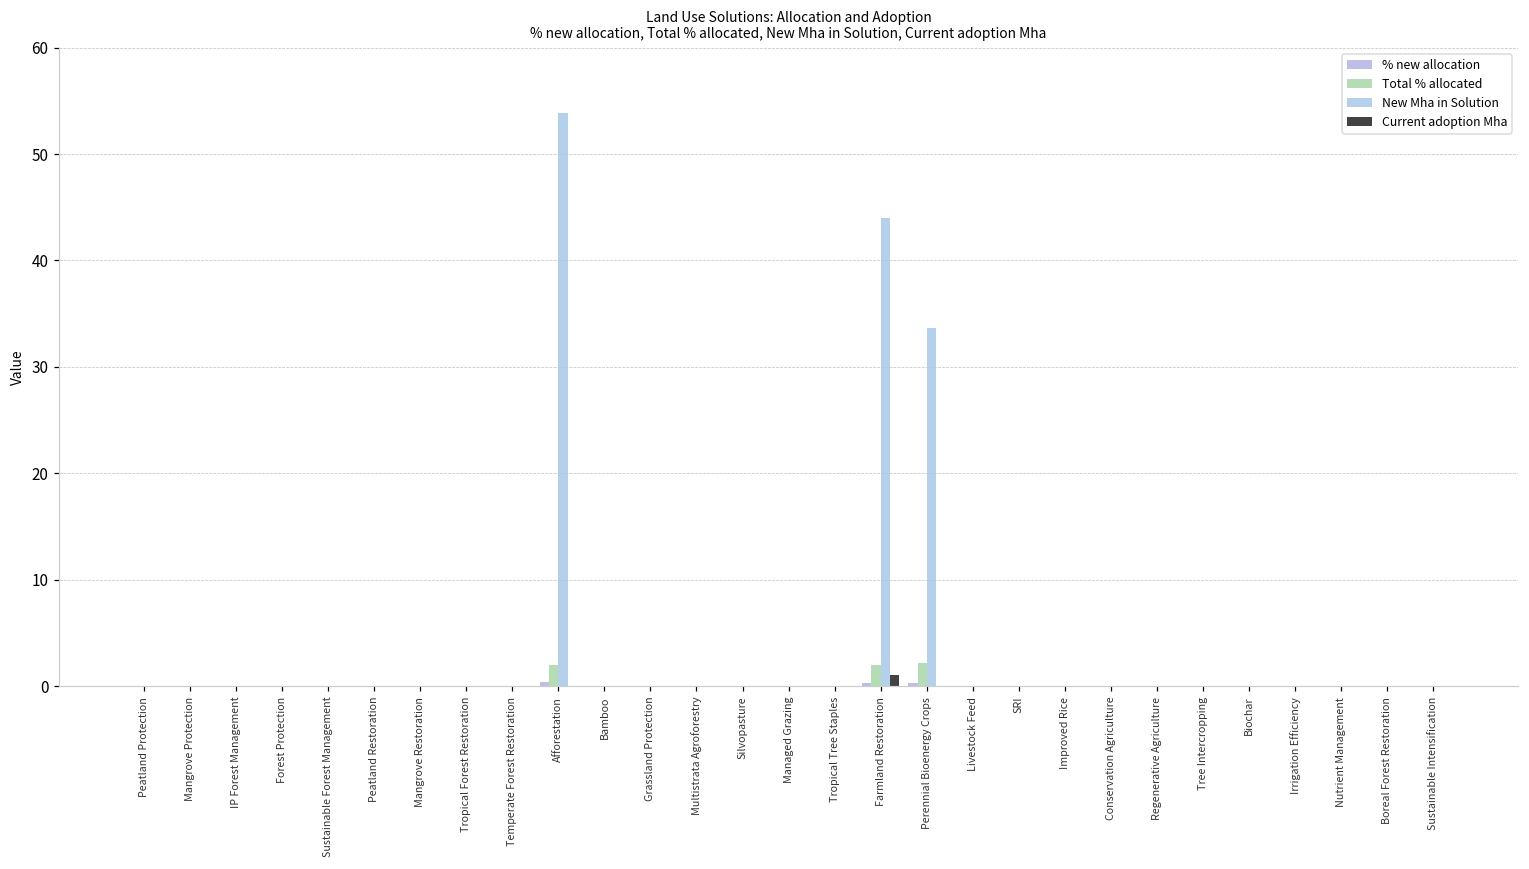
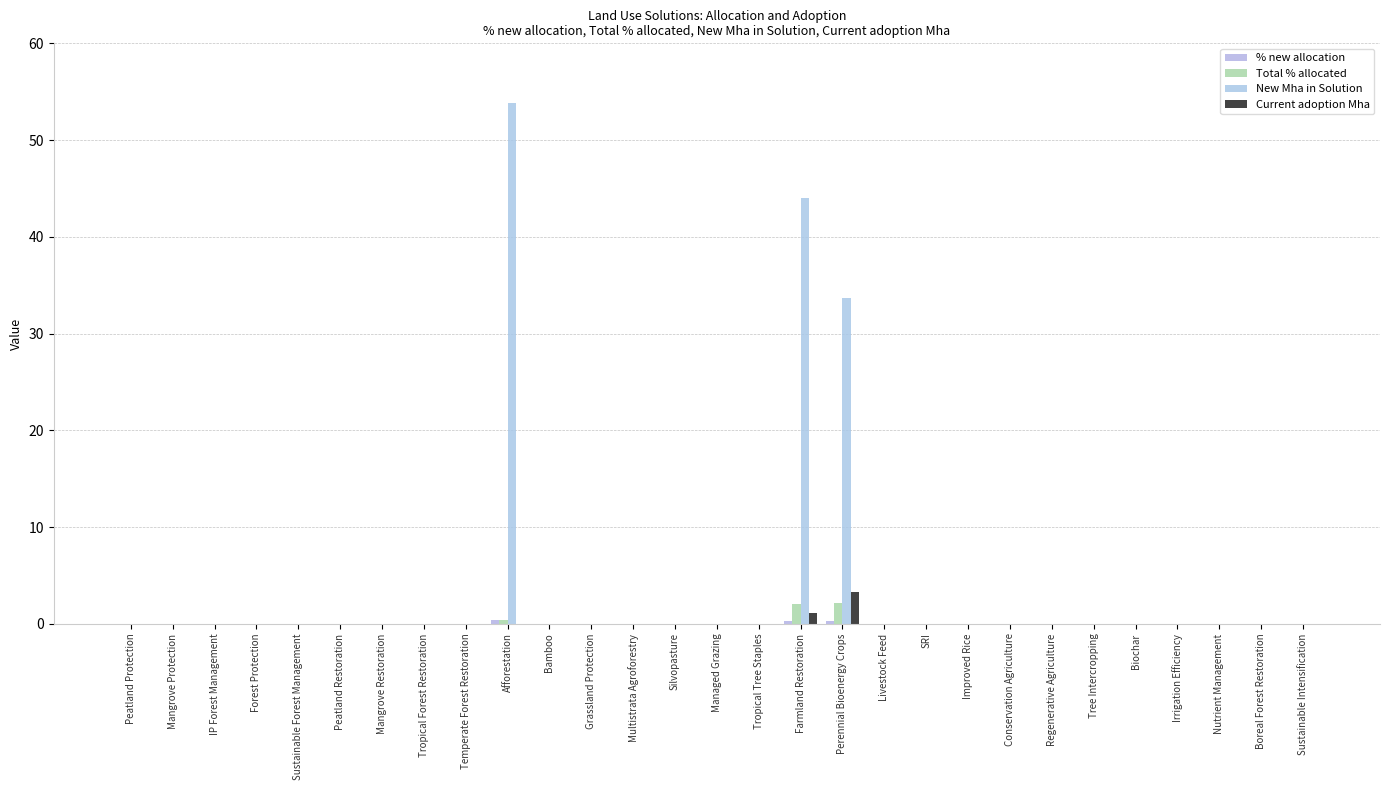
  {
    "Total % allocated": {
      "Peatland Protection": 0,
      "Mangrove Protection": 0,
      "IP Forest Management": 0,
      "Forest Protection": 0,
      "Sustainable Forest Management": 0,
      "Peatland Restoration": 0,
      "Mangrove Restoration": 0,
      "Tropical Forest Restoration": 0,
      "Temperate Forest Restoration": 0,
-     "Afforestation": 2,
+     "Afforestation": 0,
      "Bamboo": 0,
      "Grassland Protection": 0,
      "Multistrata Agroforestry": 0,
      "Silvopasture": 0,
      "Managed Grazing": 0,
      "Tropical Tree Staples": 0,
      "Farmland Restoration": 2,
      "Perennial Bioenergy Crops": 2,
      "Livestock Feed": 0,
      "SRI": 0,
      "Improved Rice": 0,
      "Conservation Agriculture": 0,
      "Regenerative Agriculture": 0,
      "Tree Intercropping": 0,
      "Biochar": 0,
      "Irrigation Efficiency": 0,
      "Nutrient Management": 0,
      "Boreal Forest Restoration": 0,
      "Sustainable Intensification": 0
    },
    "Current adoption Mha": {
      "Peatland Protection": 0,
      "Mangrove Protection": 0,
      "IP Forest Management": 0,
      "Forest Protection": 0,
      "Sustainable Forest Management": 0,
      "Peatland Restoration": 0,
      "Mangrove Restoration": 0,
      "Tropical Forest Restoration": 0,
      "Temperate Forest Restoration": 0,
      "Afforestation": 0,
      "Bamboo": 0,
      "Grassland Protection": 0,
      "Multistrata Agroforestry": 0,
      "Silvopasture": 0,
      "Managed Grazing": 0,
      "Tropical Tree Staples": 0,
      "Farmland Restoration": 1,
-     "Perennial Bioenergy Crops": 0,
+     "Perennial Bioenergy Crops": 3,
      "Livestock Feed": 0,
      "SRI": 0,
      "Improved Rice": 0,
      "Conservation Agriculture": 0,
      "Regenerative Agriculture": 0,
      "Tree Intercropping": 0,
      "Biochar": 0,
      "Irrigation Efficiency": 0,
      "Nutrient Management": 0,
      "Boreal Forest Restoration": 0,
      "Sustainable Intensification": 0
    }
  }
